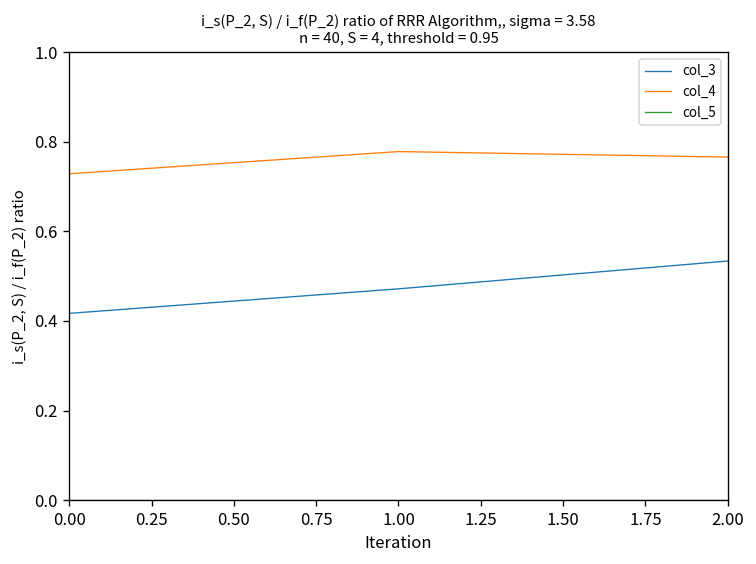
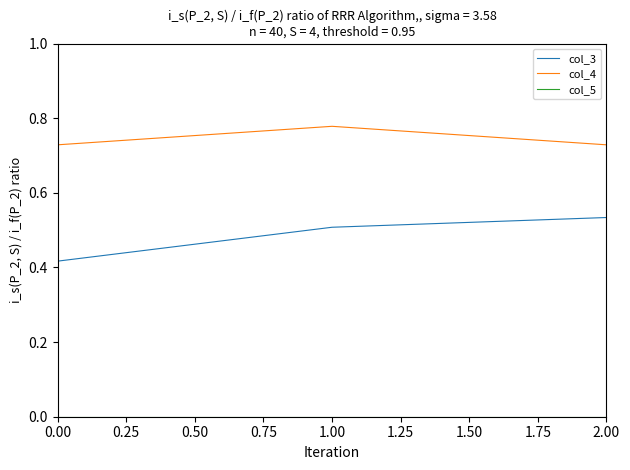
  {
    "col_3": {
      "0.00": 0.42,
-     "1.00": 0.47,
+     "1.00": 0.51,
      "2.00": 0.53
    },
    "col_4": {
      "0.00": 0.73,
      "1.00": 0.78,
-     "2.00": 0.77
+     "2.00": 0.73
    },
    "col_5": {
      "0.00": 0.00,
      "1.00": 0.00,
      "2.00": 0.00
    }
  }
